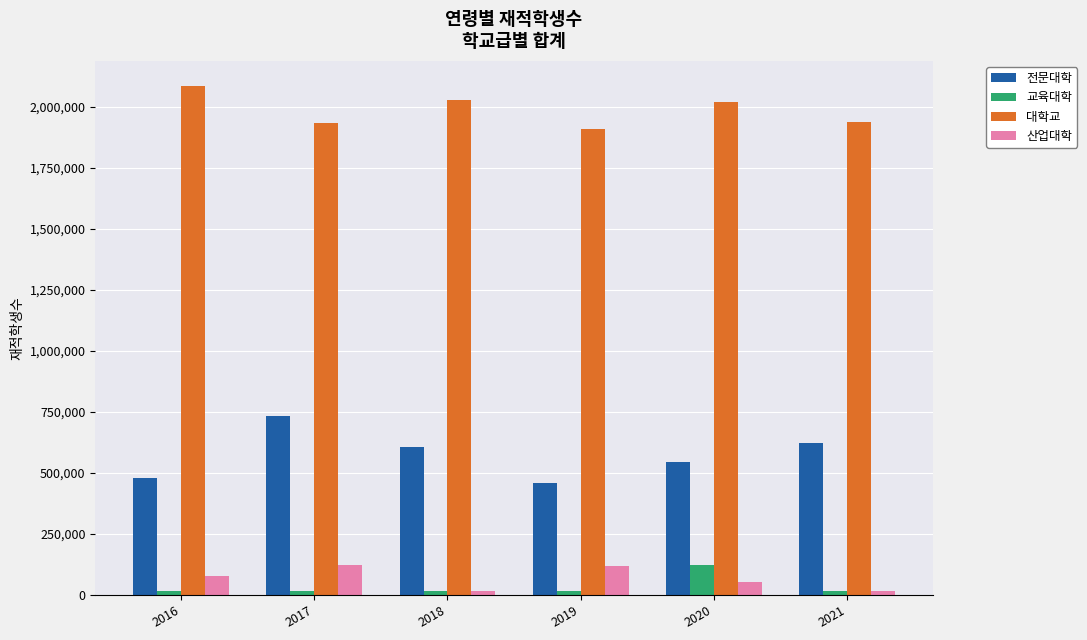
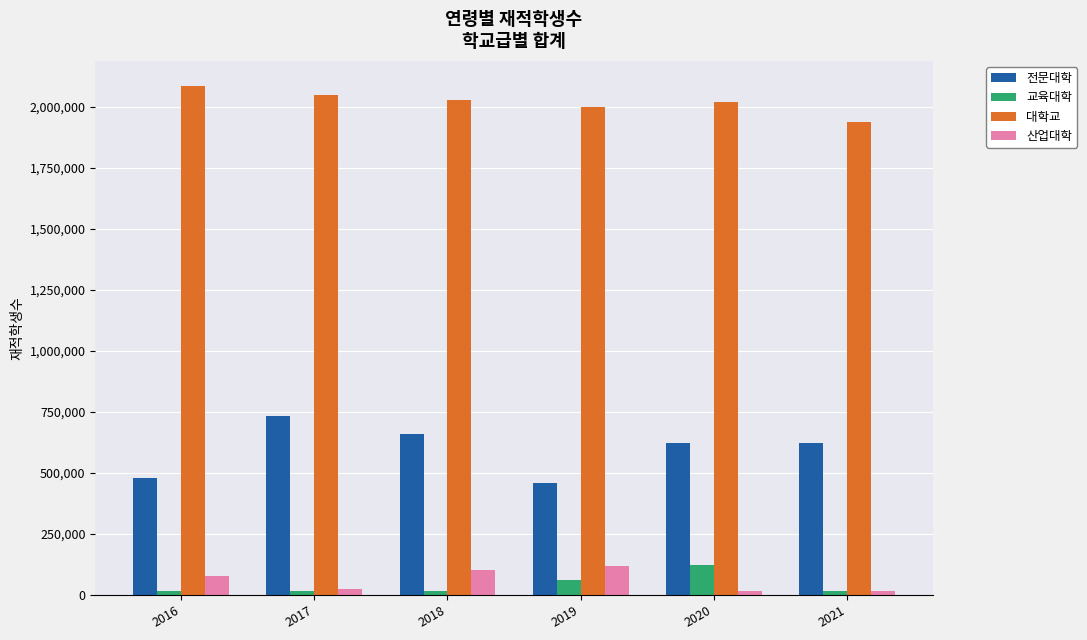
  {
    "전문대학": {
      "2016": "480,000",
      "2017": "730,000",
-     "2018": "610,000",
+     "2018": "660,000",
      "2019": "460,000",
-     "2020": "550,000",
+     "2020": "620,000",
      "2021": "620,000"
    },
    "교육대학": {
      "2016": "20,000",
      "2017": "20,000",
      "2018": "20,000",
-     "2019": "20,000",
+     "2019": "60,000",
      "2020": "120,000",
      "2021": "20,000"
    },
    "대학교": {
      "2016": "2,080,000",
-     "2017": "1,930,000",
+     "2017": "2,050,000",
      "2018": "2,030,000",
-     "2019": "1,910,000",
+     "2019": "2,000,000",
      "2020": "2,020,000",
      "2021": "1,940,000"
    },
    "산업대학": {
      "2016": "80,000",
-     "2017": "120,000",
-     "2018": "20,000",
+     "2017": "30,000",
+     "2018": "100,000",
      "2019": "120,000",
-     "2020": "50,000",
+     "2020": "20,000",
      "2021": "10,000"
    }
  }
